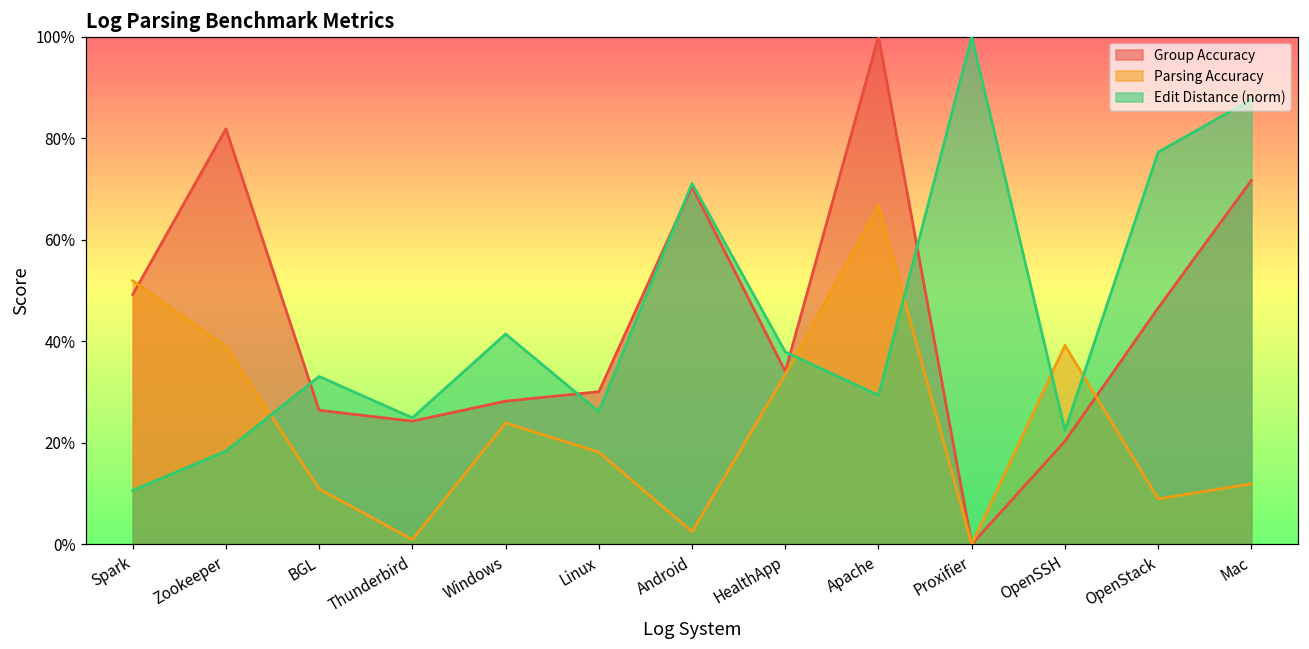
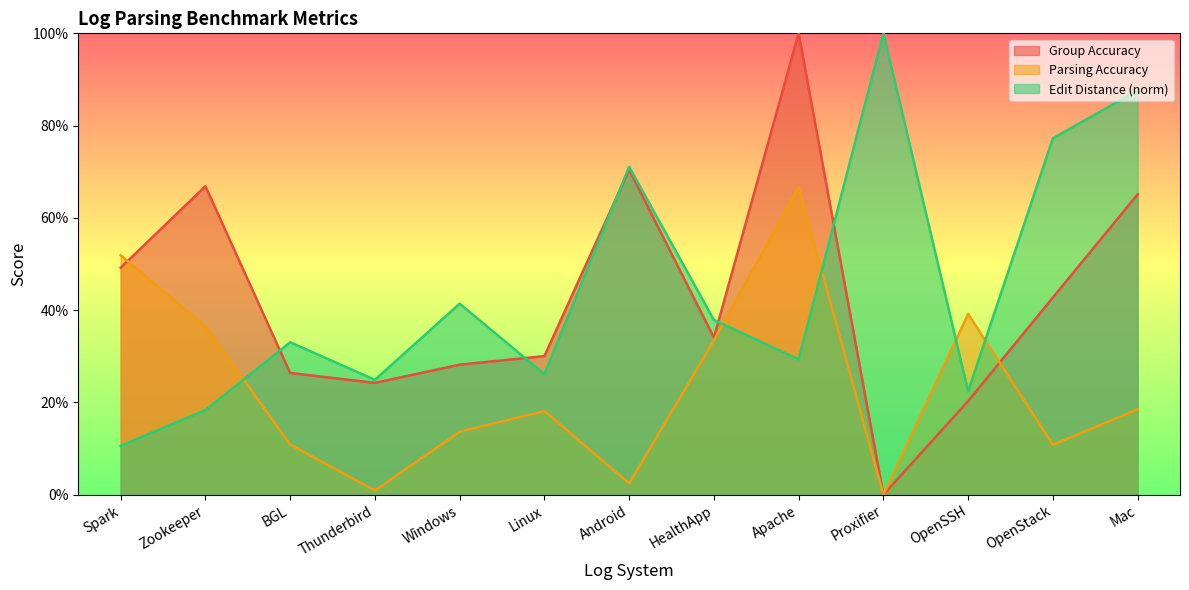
  {
    "Group Accuracy": {
      "Spark": "49%",
-     "Zookeeper": "82%",
+     "Zookeeper": "67%",
      "BGL": "26%",
      "Thunderbird": "24%",
      "Windows": "28%",
      "Linux": "30%",
      "Android": "70%",
      "HealthApp": "34%",
      "Apache": "100%",
      "OpenSSH": "20%",
-     "OpenStack": "47%",
-     "Mac": "72%"
+     "OpenStack": "43%",
+     "Mac": "65%"
    },
    "Parsing Accuracy": {
      "Spark": "52%",
-     "Zookeeper": "39%",
+     "Zookeeper": "36%",
      "BGL": "11%",
      "Thunderbird": "1%",
-     "Windows": "24%",
+     "Windows": "14%",
      "Linux": "18%",
      "Android": "2%",
      "HealthApp": "33%",
      "Apache": "67%",
      "OpenSSH": "39%",
-     "OpenStack": "9%",
-     "Mac": "12%"
+     "OpenStack": "11%",
+     "Mac": "19%"
    },
    "Edit Distance (norm)": {
      "Spark": "11%",
      "Zookeeper": "18%",
      "BGL": "33%",
      "Thunderbird": "25%",
      "Windows": "41%",
      "Linux": "26%",
      "Android": "71%",
      "HealthApp": "38%",
      "Apache": "29%",
      "Proxifier": "100%",
      "OpenSSH": "22%",
      "OpenStack": "77%"
    }
  }
